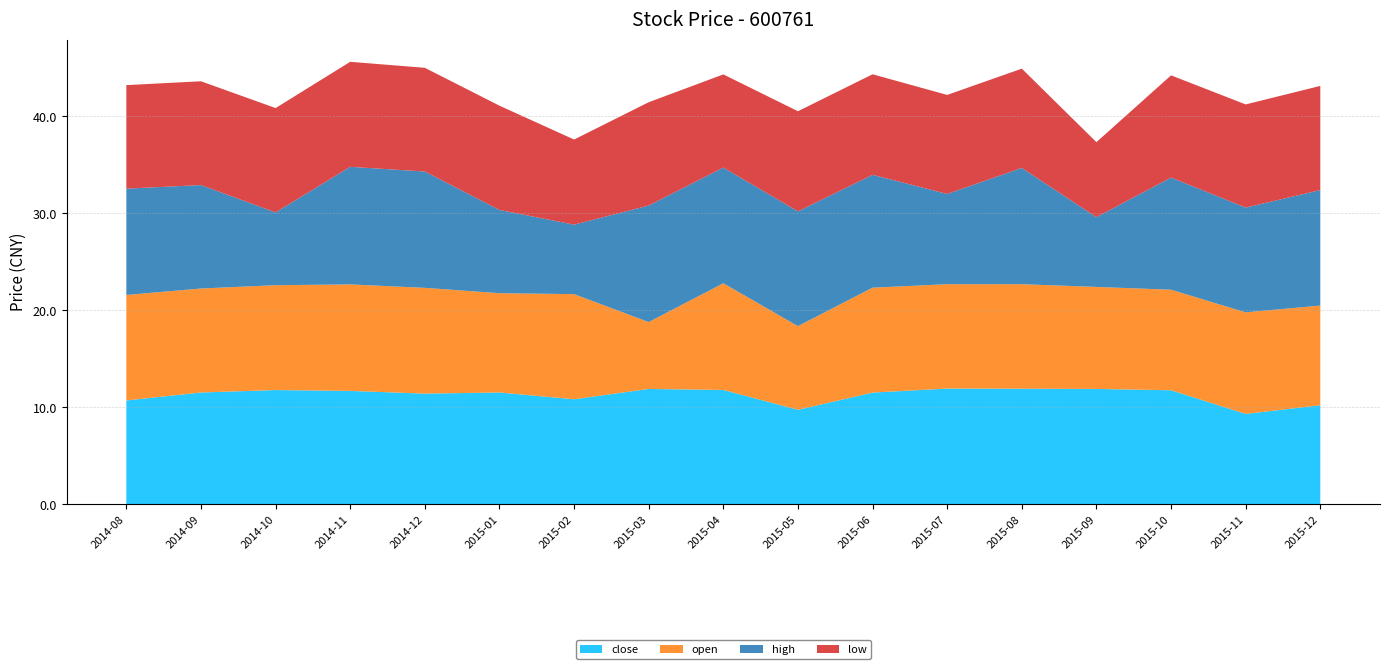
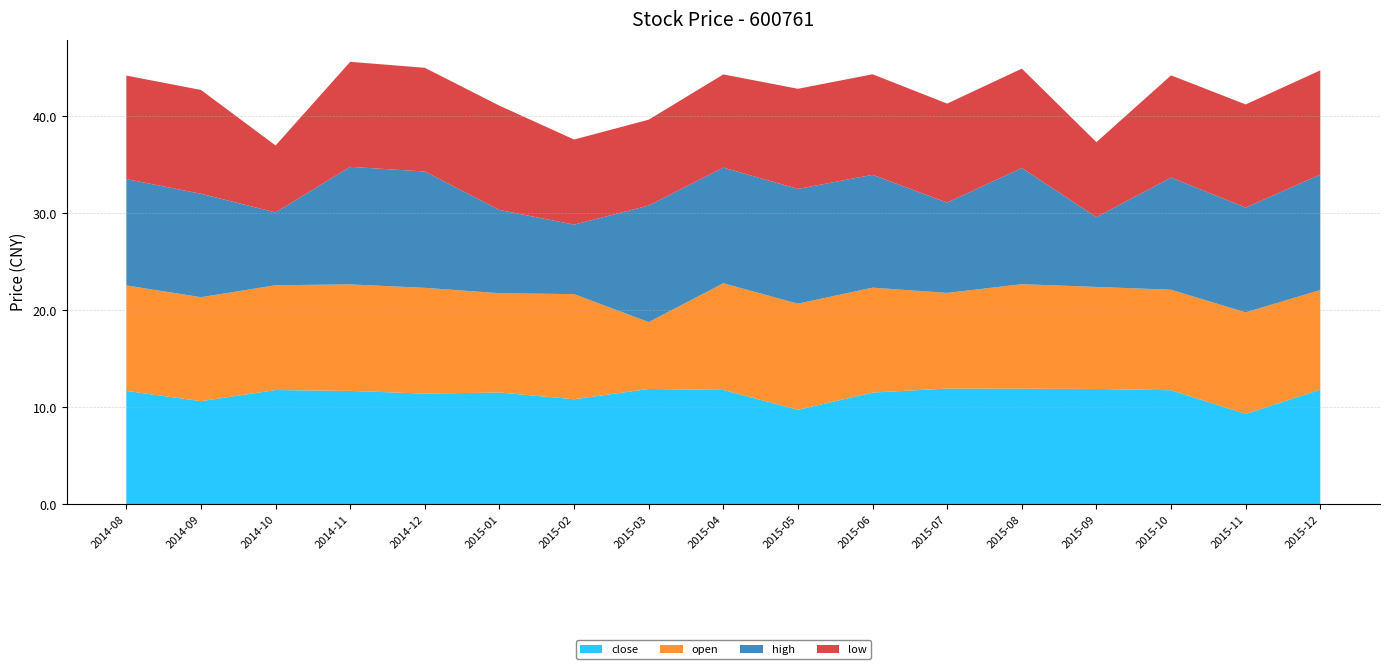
  {
    "close": {
-     "2014-08": 11,
-     "2014-09": 12,
+     "2014-08": 12,
+     "2014-09": 11,
      "2014-10": 12,
      "2014-11": 12,
      "2014-12": 11,
      "2015-01": 12,
      "2015-02": 11,
      "2015-03": 12,
      "2015-04": 12,
      "2015-05": 10,
      "2015-06": 12,
      "2015-07": 12,
      "2015-08": 12,
      "2015-09": 12,
      "2015-10": 12,
      "2015-11": 9,
-     "2015-12": 10
+     "2015-12": 12
    },
    "open": {
      "2014-08": 11,
      "2014-09": 11,
      "2014-10": 11,
      "2014-11": 11,
      "2014-12": 11,
      "2015-01": 10,
      "2015-02": 11,
      "2015-03": 7,
      "2015-04": 11,
-     "2015-05": 9,
+     "2015-05": 11,
      "2015-06": 11,
-     "2015-07": 11,
+     "2015-07": 10,
      "2015-08": 11,
      "2015-09": 11,
      "2015-10": 10,
      "2015-11": 10,
      "2015-12": 10
    },
    "high": {
      "2014-08": 11,
      "2014-09": 11,
      "2014-10": 8,
      "2014-11": 12,
      "2014-12": 12,
      "2015-01": 9,
      "2015-02": 7,
      "2015-03": 12,
      "2015-04": 12,
      "2015-05": 12,
      "2015-06": 12,
      "2015-07": 9,
      "2015-08": 12,
      "2015-09": 7,
      "2015-10": 12,
      "2015-11": 11,
      "2015-12": 12
    },
    "low": {
      "2014-08": 11,
      "2014-09": 11,
-     "2014-10": 11,
+     "2014-10": 7,
      "2014-11": 11,
      "2014-12": 11,
      "2015-01": 11,
      "2015-02": 9,
-     "2015-03": 11,
+     "2015-03": 9,
      "2015-04": 10,
      "2015-05": 10,
      "2015-06": 10,
      "2015-07": 10,
      "2015-08": 10,
      "2015-09": 8,
      "2015-10": 11,
      "2015-11": 11,
      "2015-12": 11
    }
  }
